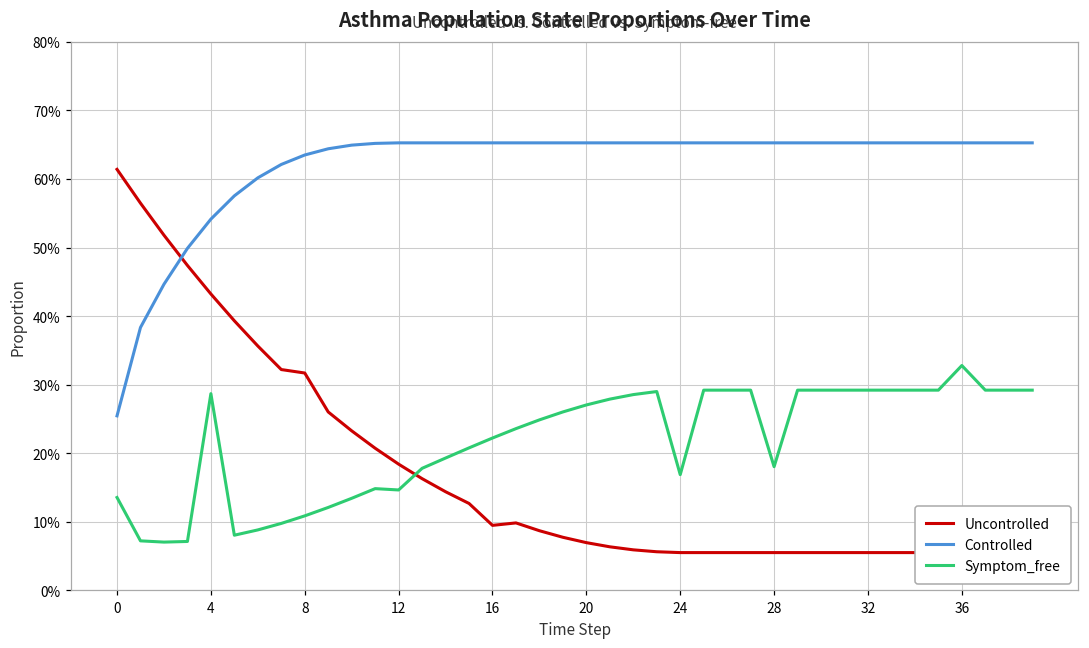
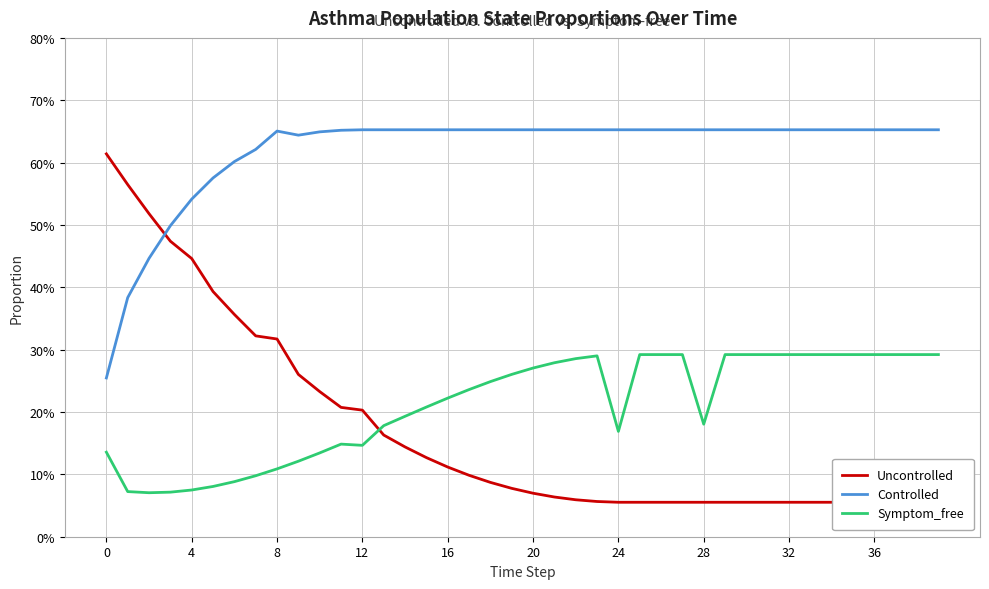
  {
    "Uncontrolled": {
      "0": "61%",
-     "4": "43%",
+     "4": "45%",
      "8": "32%",
-     "12": "18%",
-     "16": "9%",
+     "12": "20%",
+     "16": "11%",
      "20": "7%",
      "24": "6%",
      "28": "6%",
      "32": "6%"
    },
    "Controlled": {
      "0": "25%",
      "4": "54%",
-     "8": "63%",
+     "8": "65%",
      "12": "65%",
      "16": "65%",
      "20": "65%",
      "24": "65%",
      "28": "65%",
      "32": "65%",
      "36": "65%"
    },
    "Symptom_free": {
      "0": "14%",
-     "4": "29%",
+     "4": "7%",
      "8": "11%",
      "12": "15%",
      "16": "22%",
      "20": "27%",
      "24": "17%",
      "28": "18%",
      "32": "29%",
-     "36": "33%"
+     "36": "29%"
    }
  }
